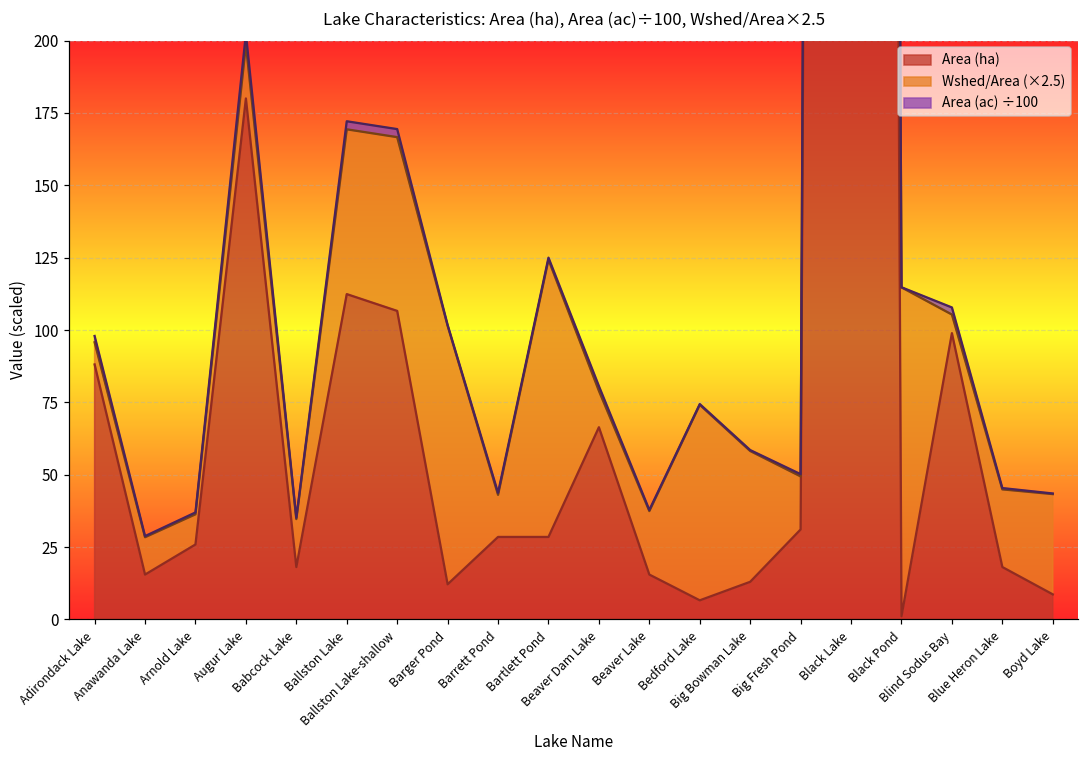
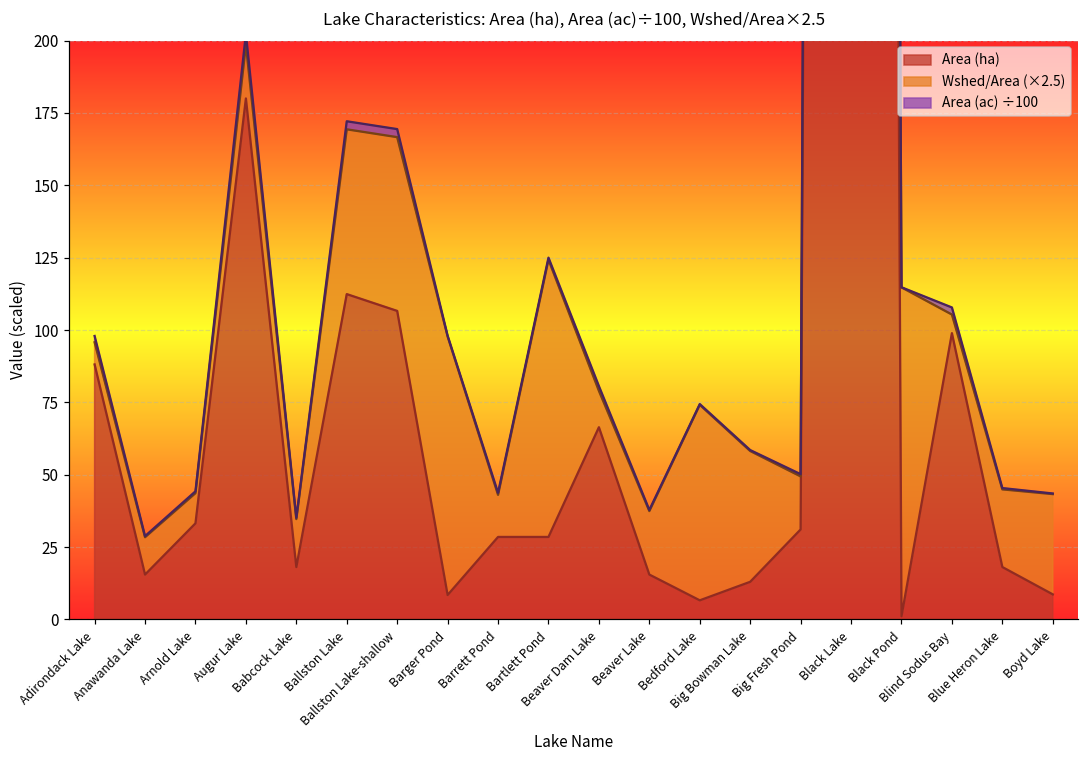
  {
    "Area (ha)": {
      "Adirondack Lake": 88,
      "Anawanda Lake": 16,
-     "Arnold Lake": 26,
+     "Arnold Lake": 33,
      "Augur Lake": 180,
      "Babcock Lake": 18,
      "Ballston Lake": 112,
      "Ballston Lake-shallow": 107,
-     "Barger Pond": 12,
+     "Barger Pond": 8,
      "Barrett Pond": 29,
      "Bartlett Pond": 29,
      "Beaver Dam Lake": 66,
      "Beaver Lake": 16,
      "Bedford Lake": 7,
      "Big Bowman Lake": 13,
      "Big Fresh Pond": 31,
      "Black Pond": 1,
      "Blind Sodus Bay": 99,
      "Blue Heron Lake": 18,
      "Boyd Lake": 9
    },
    "Wshed/Area (×2.5)": {
      "Adirondack Lake": 8,
      "Augur Lake": 19,
      "Ballston Lake": 57,
      "Ballston Lake-shallow": 60,
      "Beaver Dam Lake": 13,
      "Blind Sodus Bay": 6
    },
    "Area (ac) ÷100": {
      "Adirondack Lake": 2,
      "Ballston Lake": 3,
      "Ballston Lake-shallow": 3,
      "Beaver Dam Lake": 2,
      "Blind Sodus Bay": 2
    }
  }
